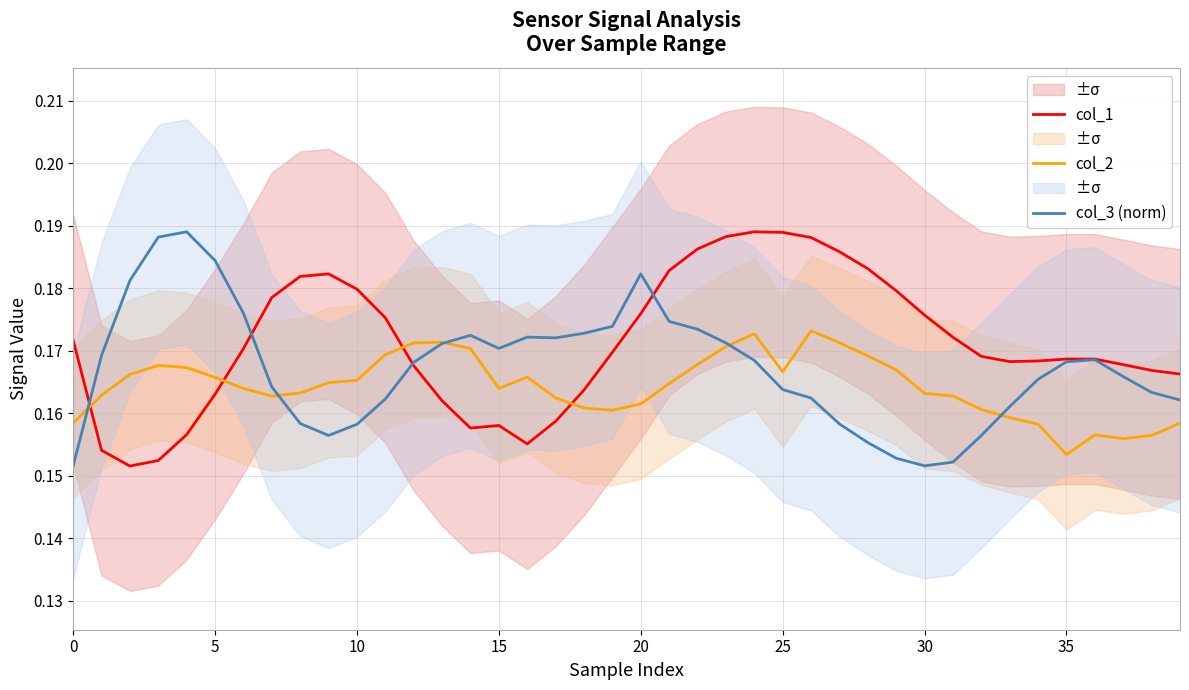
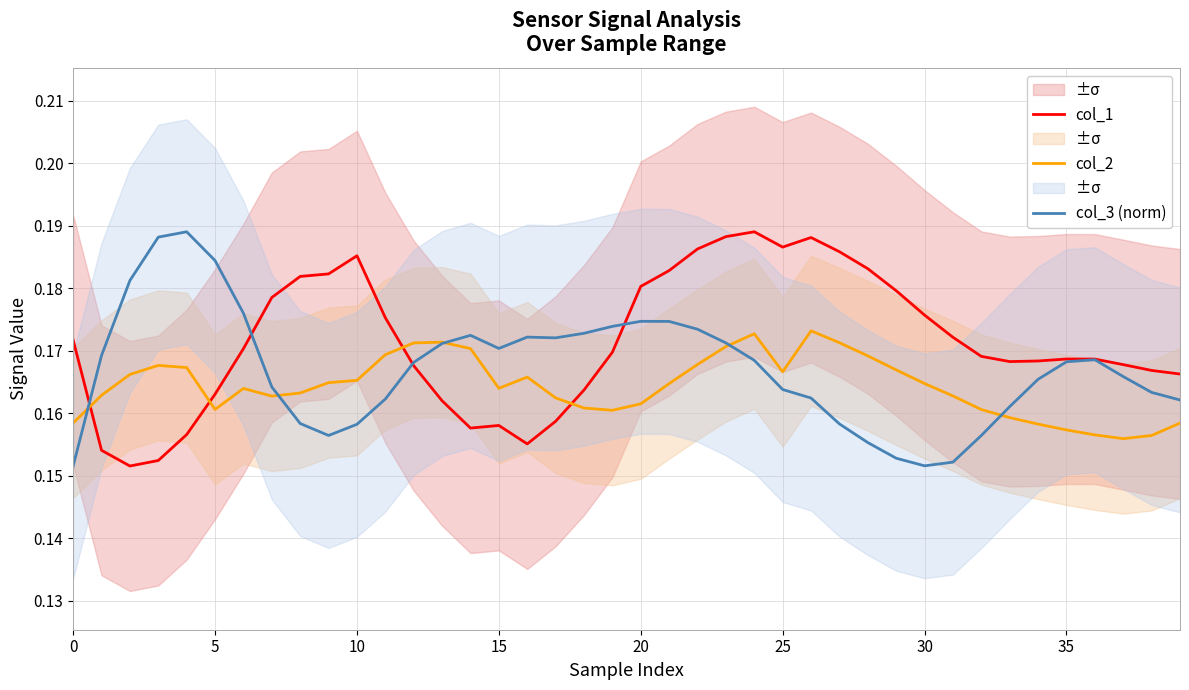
  {
    "col_1": {
      "0": 0.172,
      "5": 0.163,
-     "10": 0.180,
+     "10": 0.185,
      "15": 0.158,
-     "20": 0.176,
-     "25": 0.189,
+     "20": 0.180,
+     "25": 0.187,
      "30": 0.176,
      "35": 0.169
    },
    "col_2": {
      "0": 0.158,
-     "5": 0.166,
+     "5": 0.161,
      "10": 0.165,
      "15": 0.164,
      "20": 0.161,
      "25": 0.167,
-     "30": 0.163,
-     "35": 0.153
+     "30": 0.165,
+     "35": 0.157
    },
    "col_3 (norm)": {
      "0": 0.152,
      "5": 0.184,
      "10": 0.158,
      "15": 0.170,
-     "20": 0.182,
+     "20": 0.175,
      "25": 0.164,
      "30": 0.152,
      "35": 0.168
    }
  }
